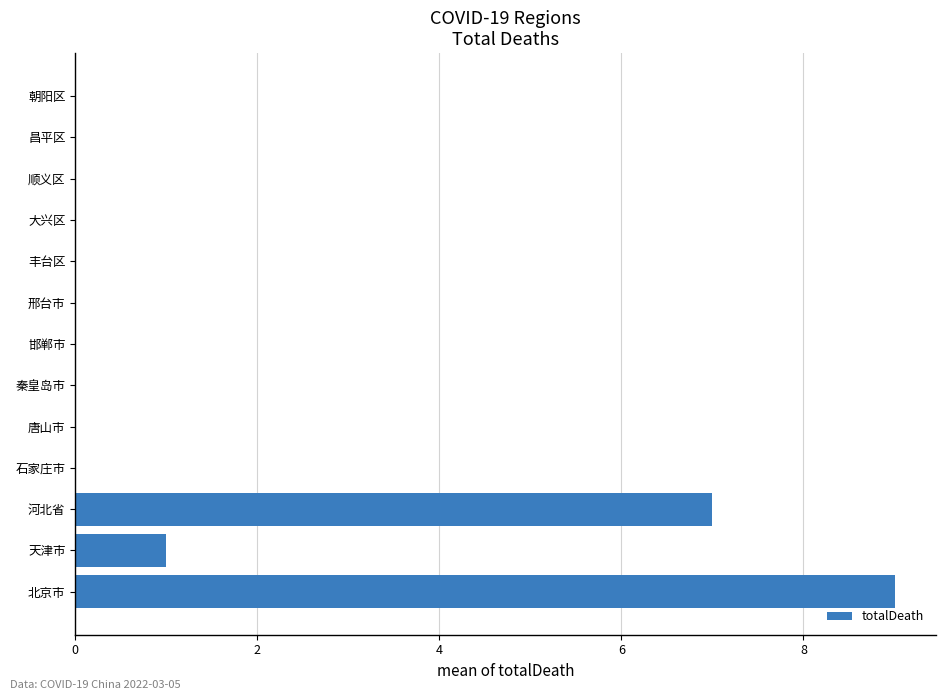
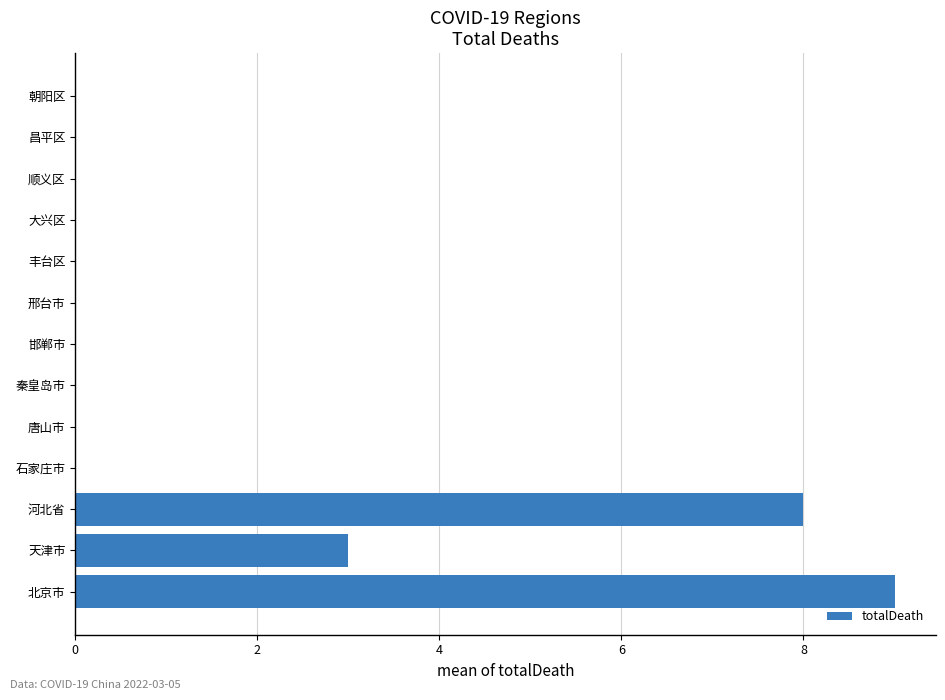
  {
    "朝阳区": 0,
    "昌平区": 0,
    "顺义区": 0,
    "大兴区": 0,
    "丰台区": 0,
    "邢台市": 0,
    "邯郸市": 0,
    "秦皇岛市": 0,
    "唐山市": 0,
    "石家庄市": 0,
-   "河北省": 7,
-   "天津市": 1,
+   "河北省": 8,
+   "天津市": 3,
    "北京市": 9
  }
